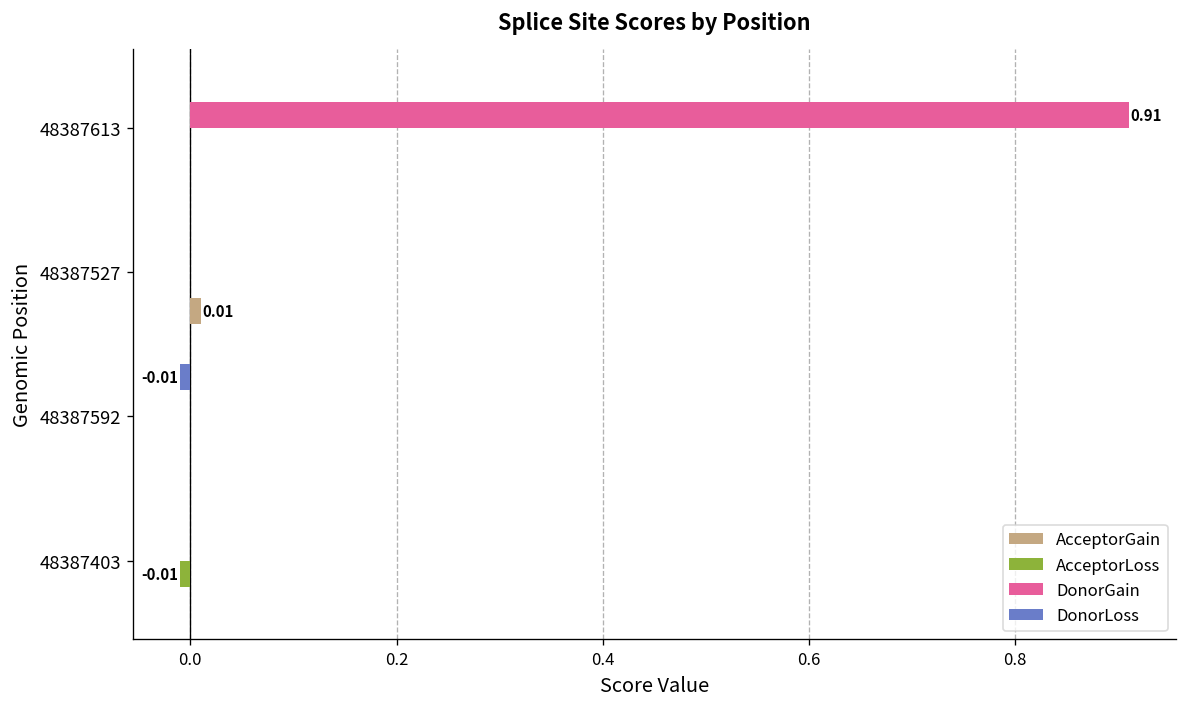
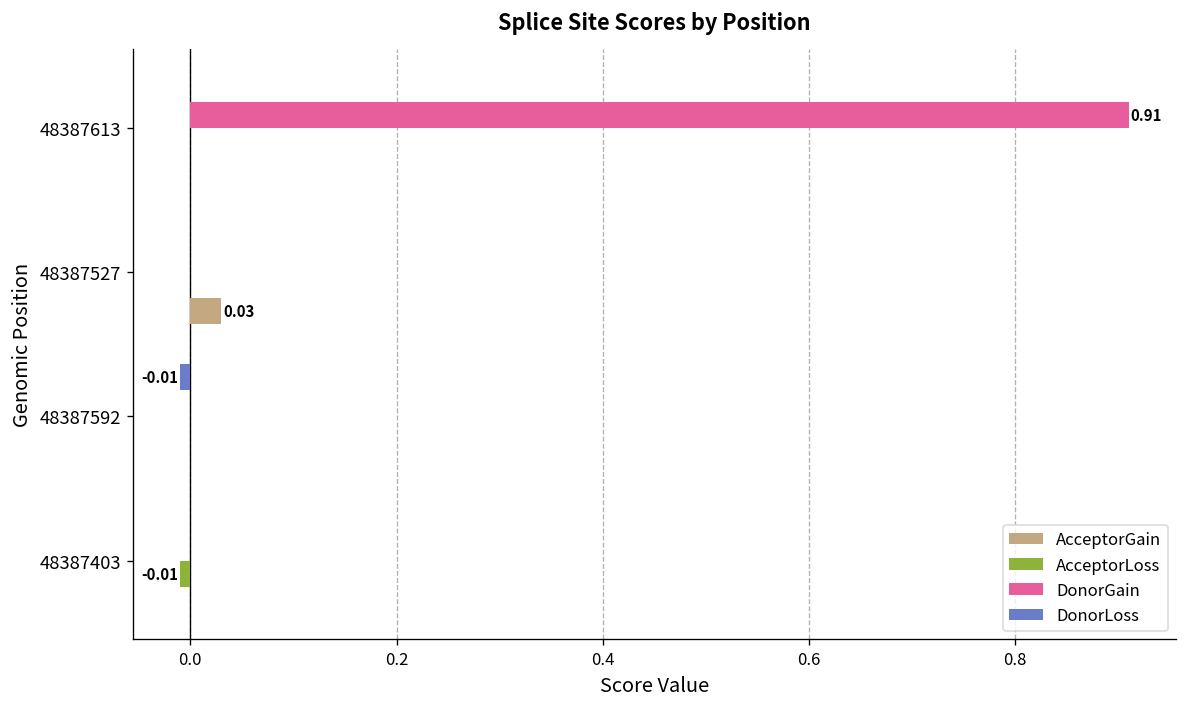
  {
    "AcceptorGain": {
-     "48387527": 0.01
+     "48387527": 0.03
    },
    "AcceptorLoss": {
      "48387403": -0.01
    },
    "DonorGain": {
      "48387613": 0.91
    },
    "DonorLoss": {
      "48387592": -0.01
    }
  }
